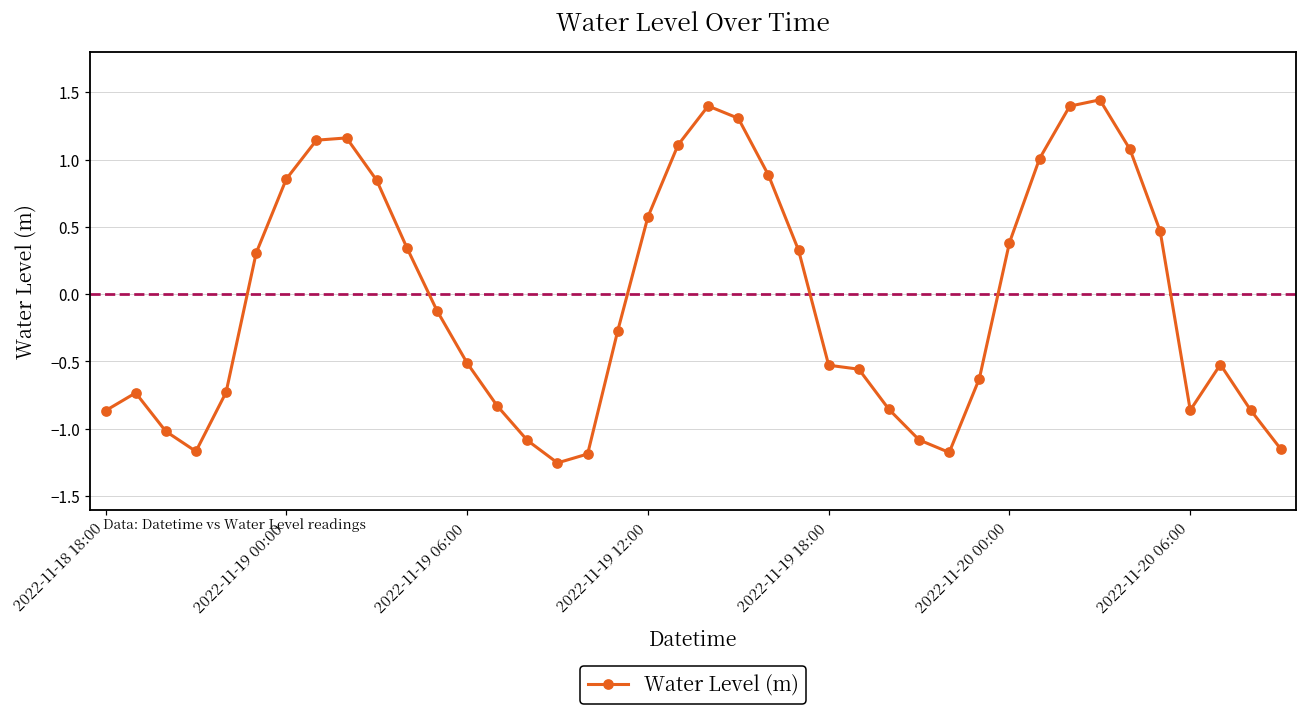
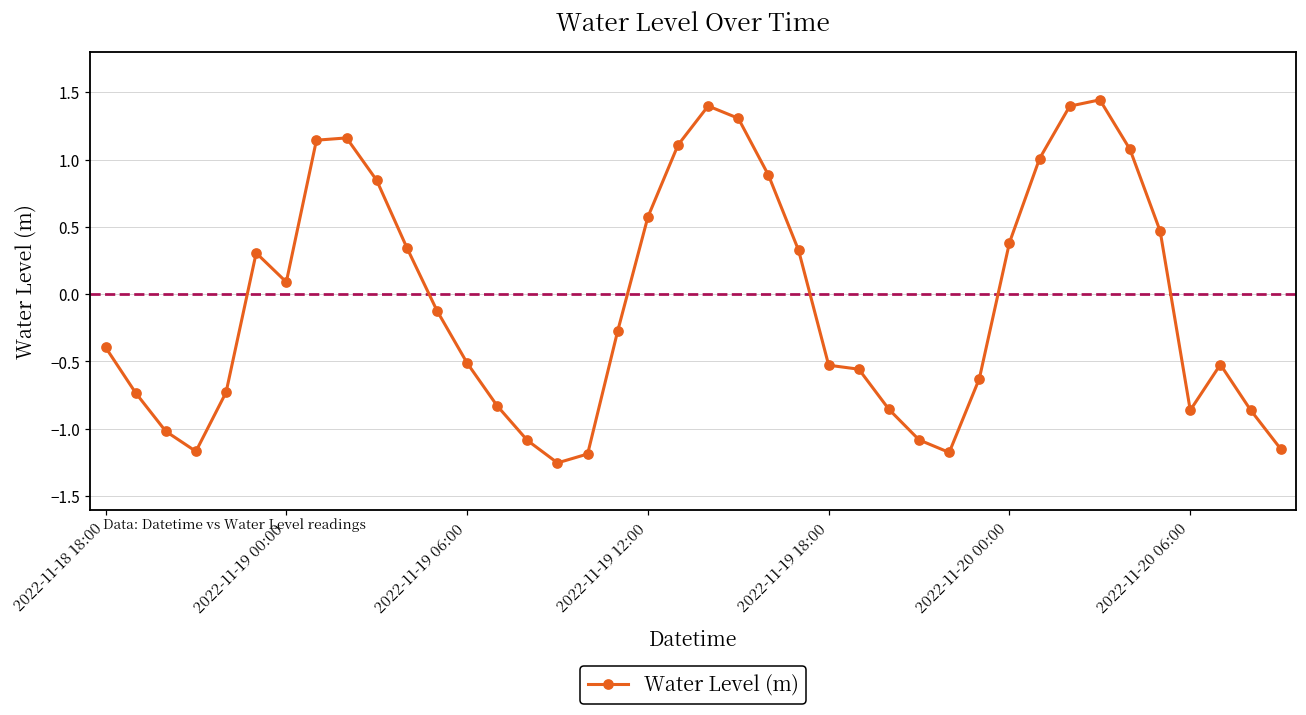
  {
-   "2022-11-18 18:00": -0.87,
-   "2022-11-19 00:00": 0.86,
+   "2022-11-18 18:00": -0.39,
+   "2022-11-19 00:00": 0.09,
    "2022-11-19 06:00": -0.51,
    "2022-11-19 12:00": 0.57,
    "2022-11-19 18:00": -0.53,
    "2022-11-20 00:00": 0.38,
    "2022-11-20 06:00": -0.86
  }
